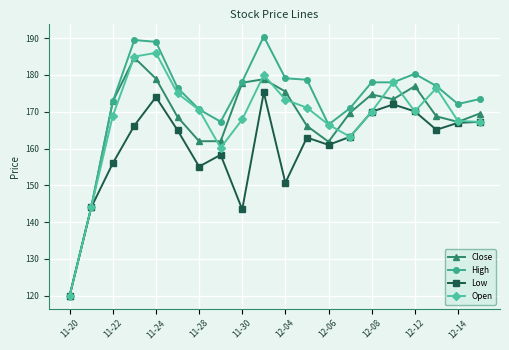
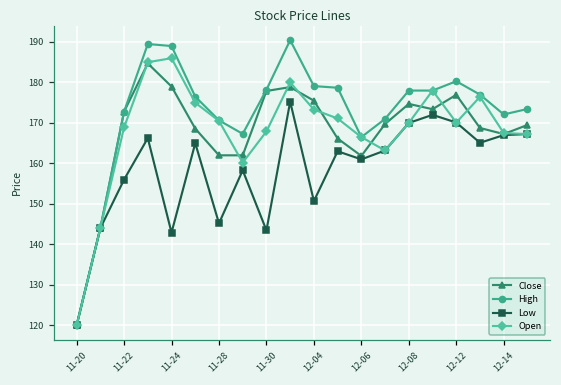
  {
    "Low": {
      "11-22": 156,
-     "11-24": 174,
-     "11-28": 155,
+     "11-24": 143,
+     "11-28": 145,
      "11-30": 143,
      "12-04": 151,
      "12-06": 161
    }
  }
